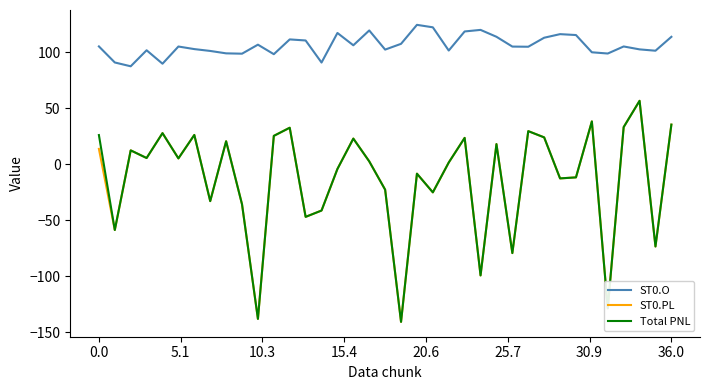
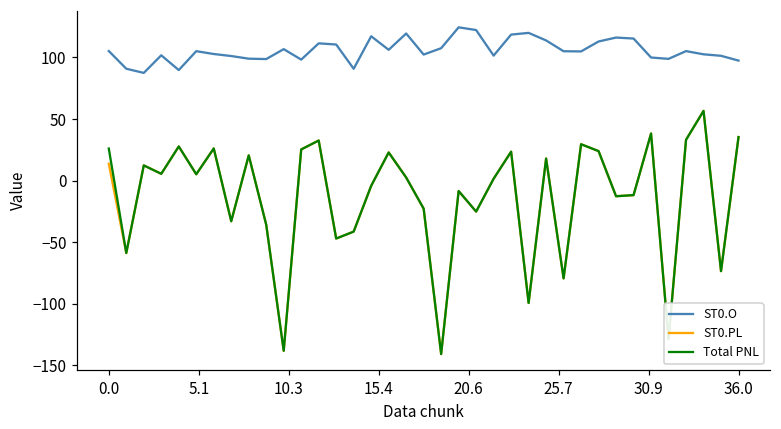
  {
    "ST0.O": {
      "0.0": 105,
-     "36.0": 114
+     "36.0": 97
    },
    "ST0.PL": {
      "0.0": 14
    },
    "Total PNL": {
      "0.0": 26
    }
  }
